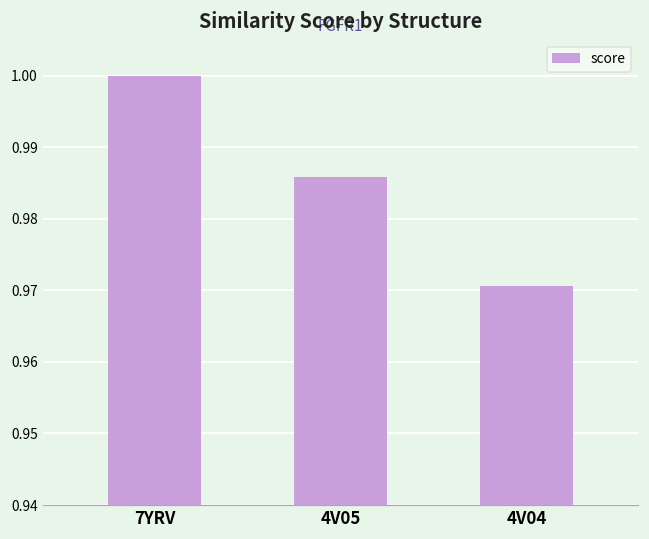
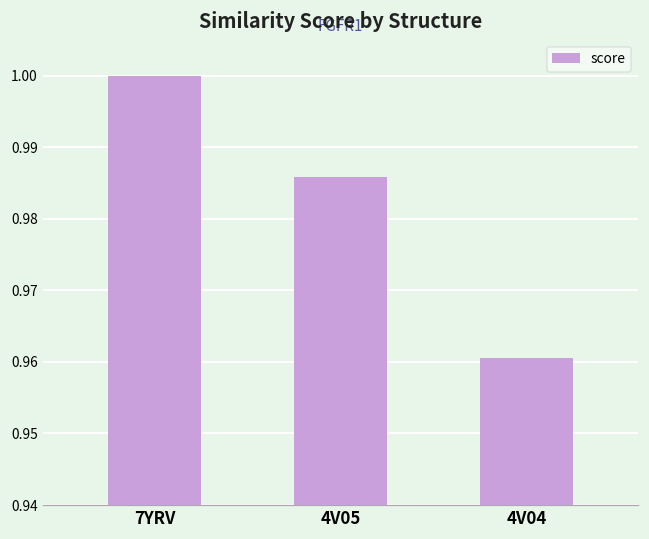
  {
    "7YRV": 1.000,
    "4V05": 0.986,
-   "4V04": 0.971
+   "4V04": 0.961
  }
